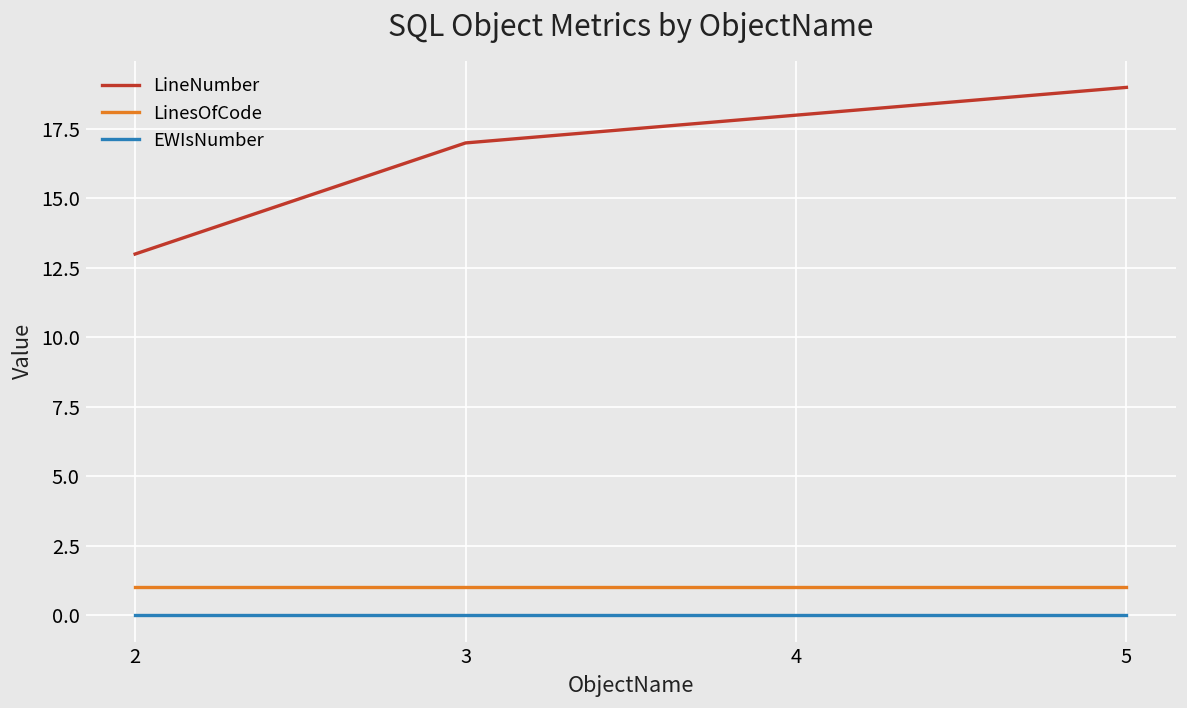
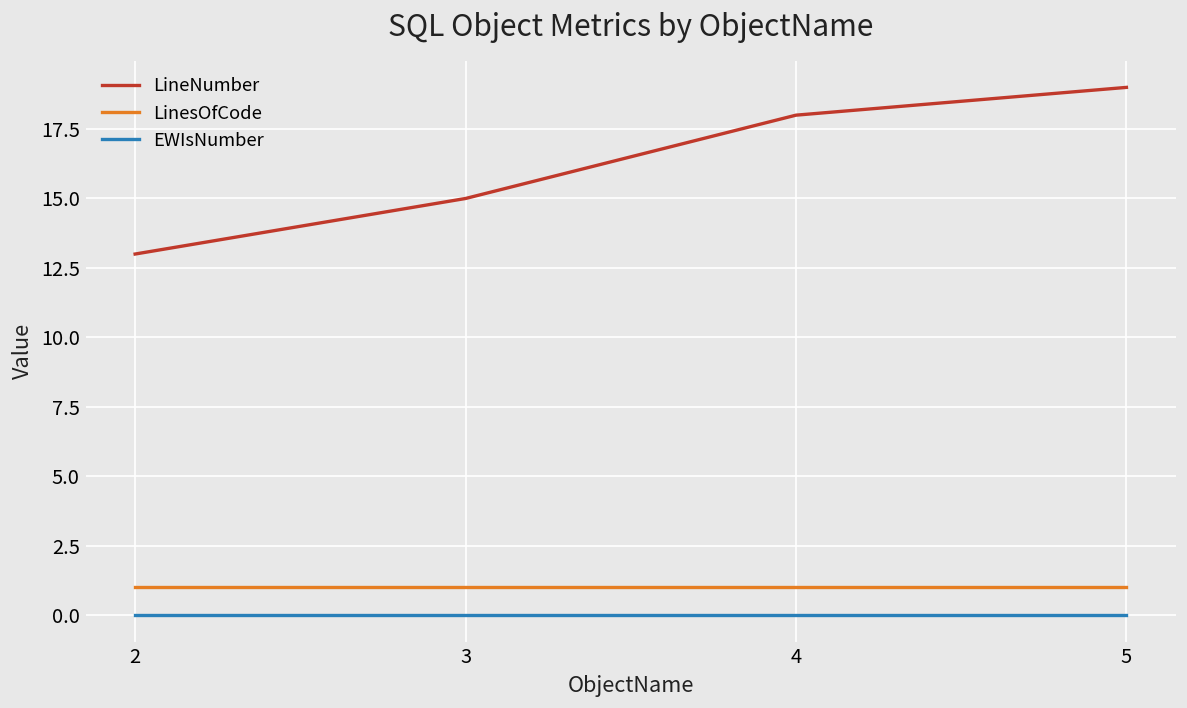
  {
    "LineNumber": {
      "2": 13,
-     "3": 17,
+     "3": 15,
      "4": 18,
      "5": 19
    },
    "LinesOfCode": {
      "2": 1,
      "3": 1,
      "4": 1,
      "5": 1
    },
    "EWIsNumber": {
      "2": 0,
      "3": 0,
      "4": 0,
      "5": 0
    }
  }
